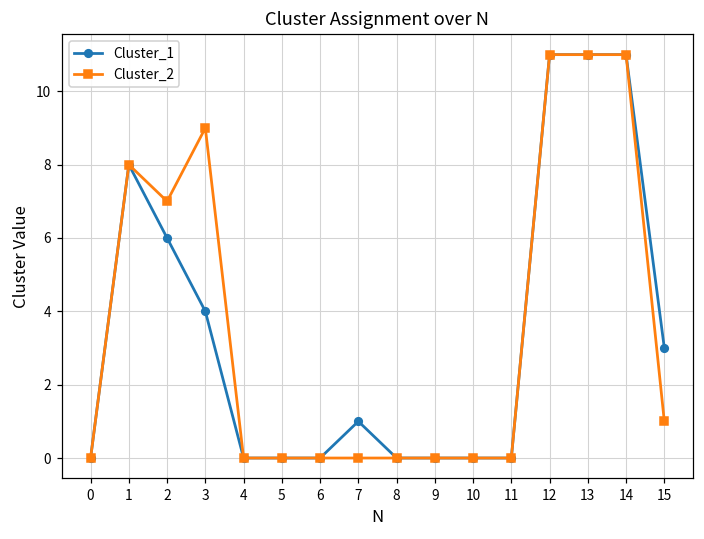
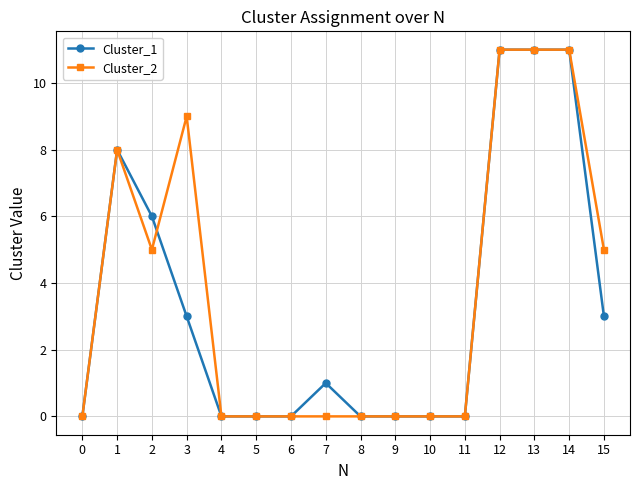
  {
    "Cluster_1": {
      "2": 6,
-     "3": 4,
+     "3": 3,
      "7": 1,
      "15": 3
    },
    "Cluster_2": {
-     "2": 7,
+     "2": 5,
      "3": 9,
      "7": 0,
-     "15": 1
+     "15": 5
    }
  }
